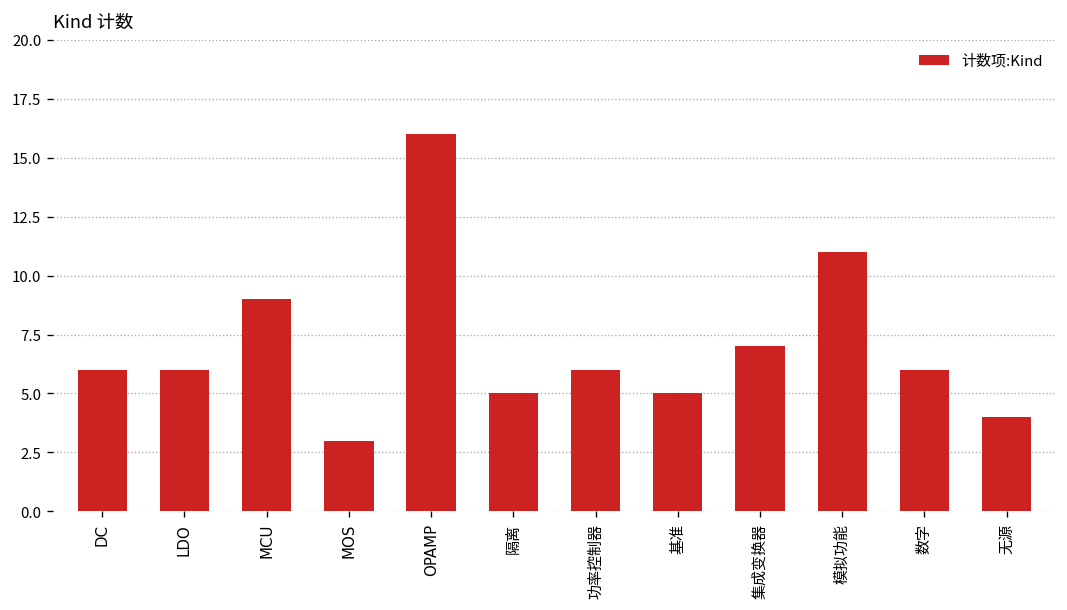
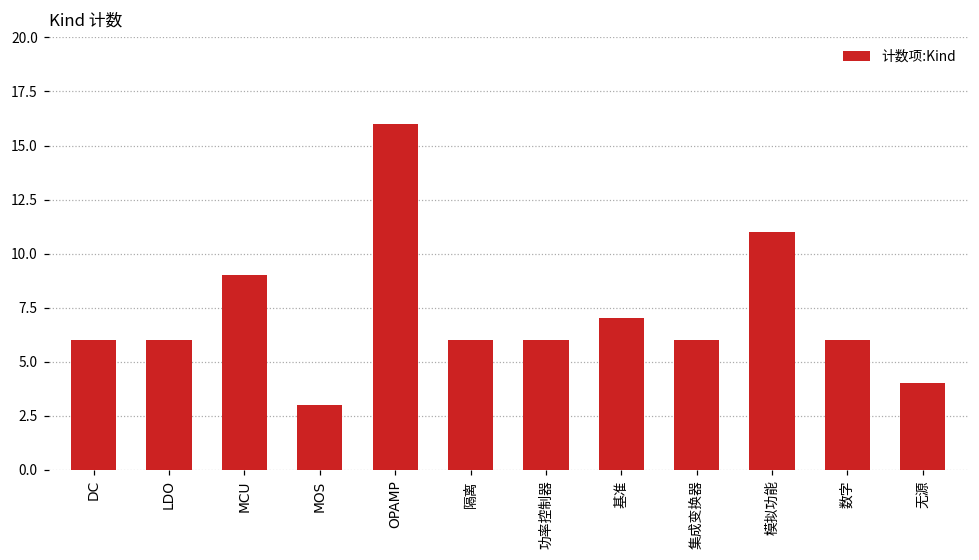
  {
    "DC": 6,
    "LDO": 6,
    "MCU": 9,
    "MOS": 3,
    "OPAMP": 16,
-   "隔离": 5,
+   "隔离": 6,
    "功率控制器": 6,
-   "基准": 5,
-   "集成变换器": 7,
+   "基准": 7,
+   "集成变换器": 6,
    "模拟功能": 11,
    "数字": 6,
    "无源": 4
  }
